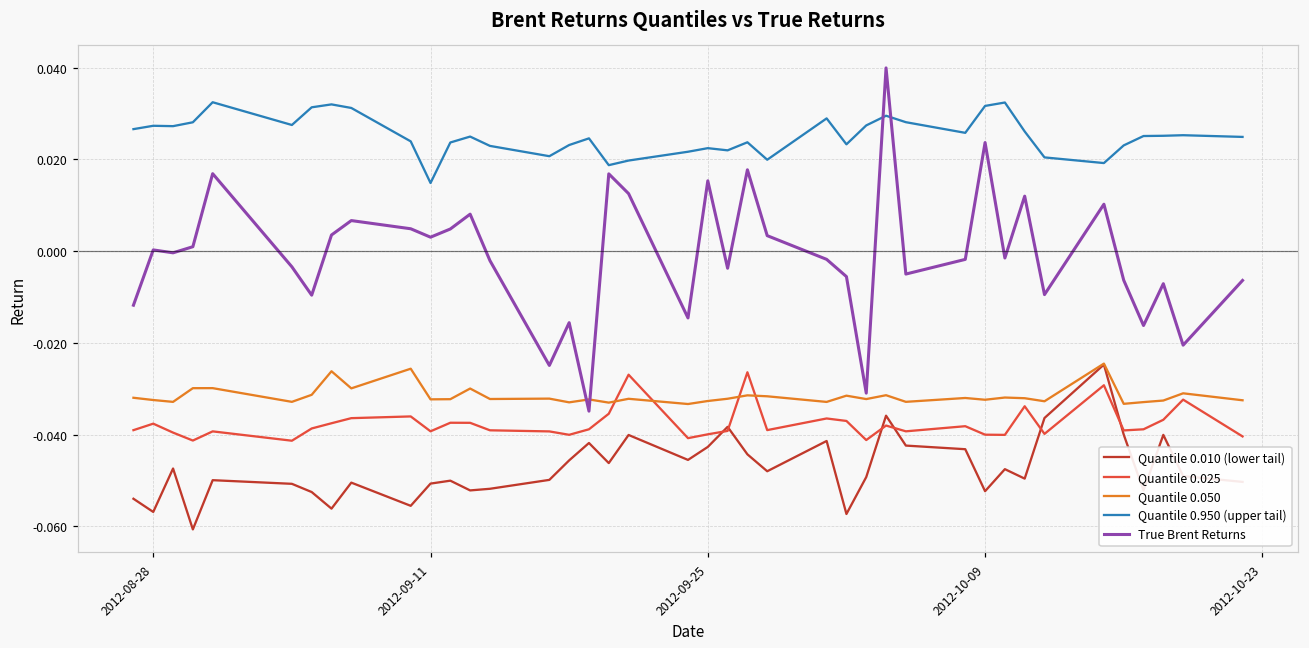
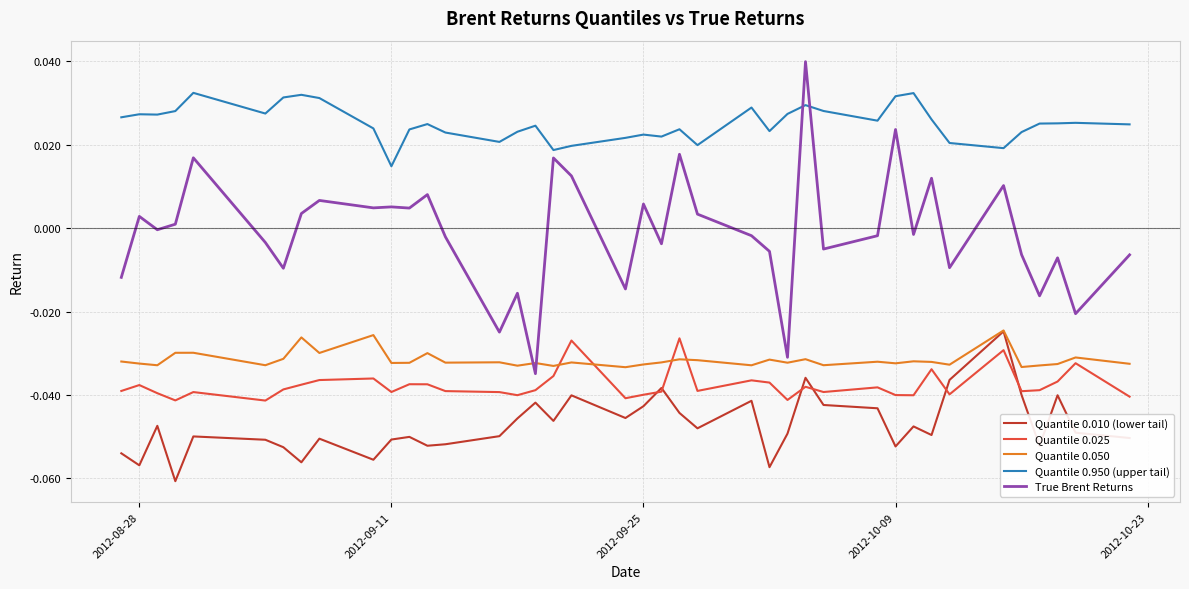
  {
    "Quantile 0.950 (upper tail)": {
      "2012-08-28": 0.027,
      "2012-09-11": 0.015,
      "2012-09-25": 0.022,
      "2012-10-09": 0.032
    },
    "True Brent Returns": {
-     "2012-08-28": 0.000,
-     "2012-09-11": 0.003,
-     "2012-09-25": 0.015,
+     "2012-08-28": 0.003,
+     "2012-09-11": 0.005,
+     "2012-09-25": 0.006,
      "2012-10-09": 0.024
    }
  }
